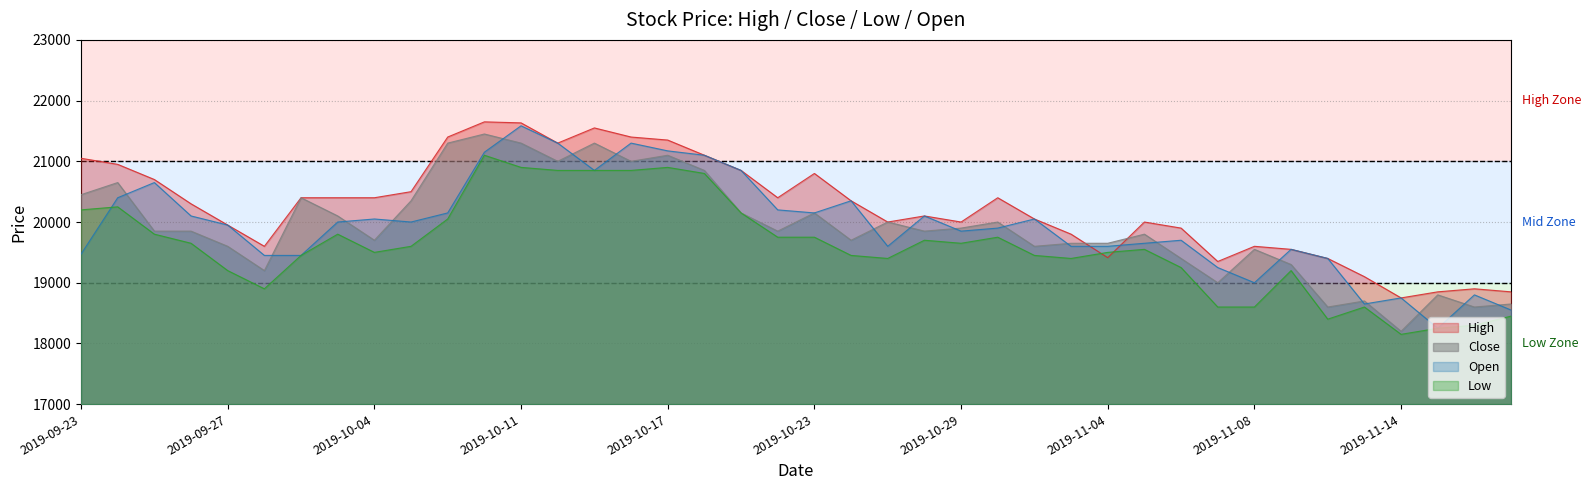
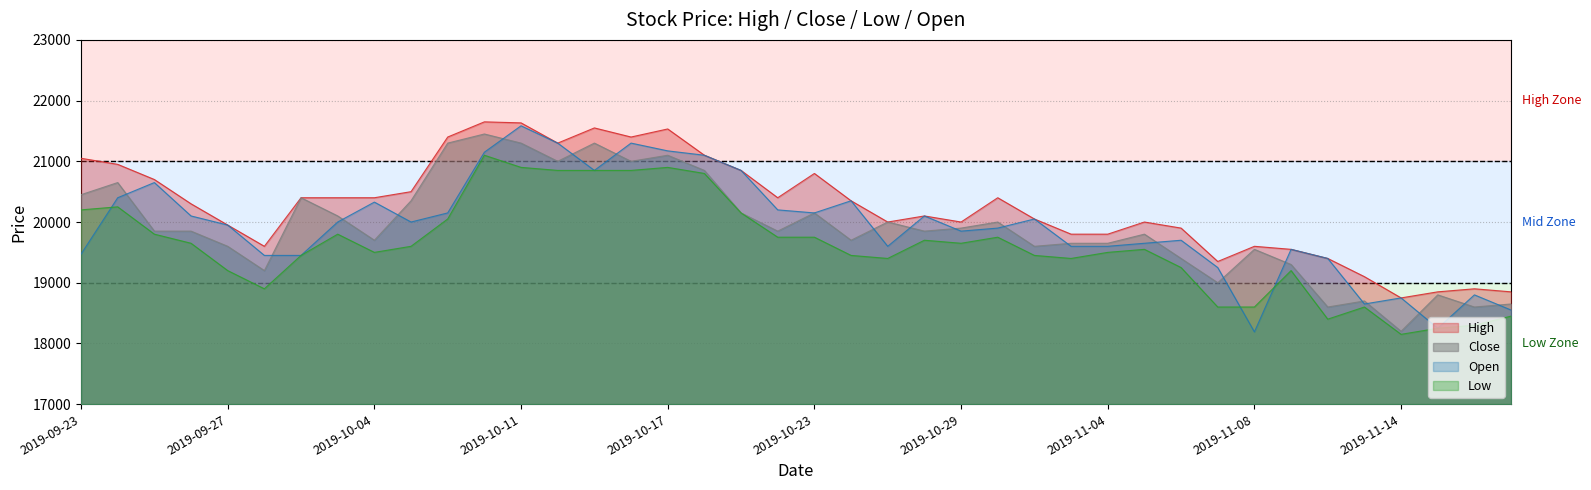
  {
    "High": {
      "2019-09-23": 21100,
      "2019-10-04": 20400,
      "2019-10-11": 21600,
-     "2019-10-17": 21400,
+     "2019-10-17": 21500,
      "2019-10-23": 20800,
      "2019-10-29": 20000,
-     "2019-11-04": 19400,
+     "2019-11-04": 19800,
      "2019-11-08": 19600
    },
    "Open": {
      "2019-09-23": 19500,
-     "2019-10-04": 20100,
+     "2019-10-04": 20300,
      "2019-10-11": 21600,
      "2019-10-17": 21200,
      "2019-10-29": 19900,
      "2019-11-04": 19600,
-     "2019-11-08": 19000
+     "2019-11-08": 18200
    }
  }
